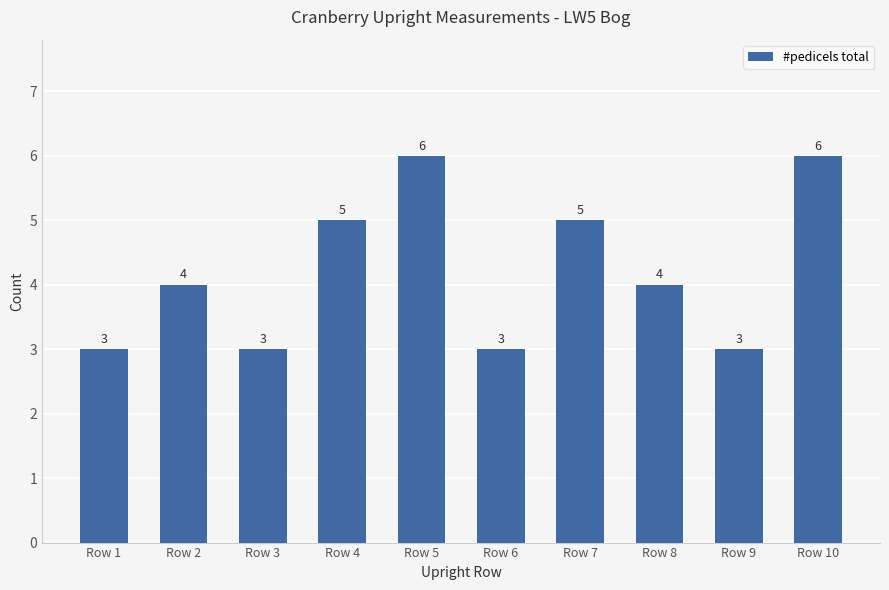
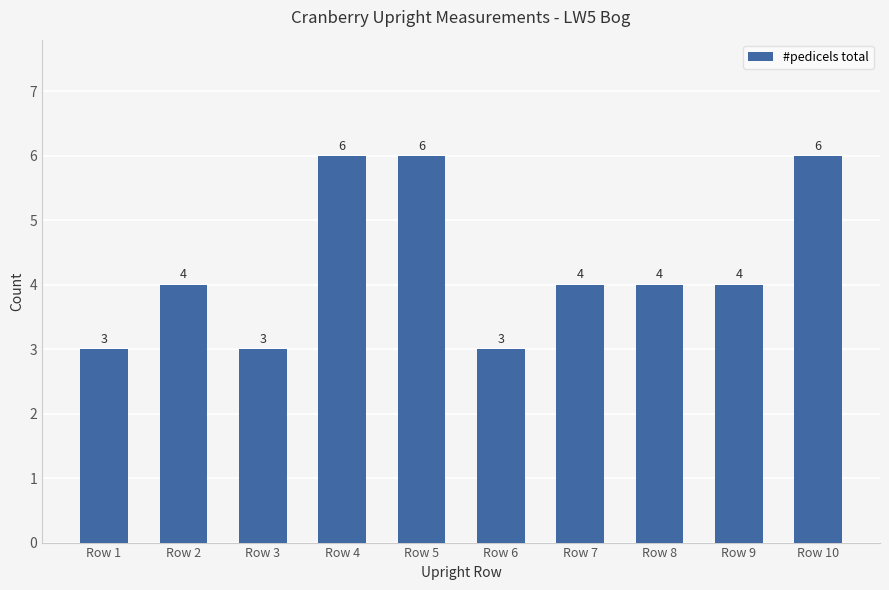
  {
    "Row 1": 3,
    "Row 2": 4,
    "Row 3": 3,
-   "Row 4": 5,
+   "Row 4": 6,
    "Row 5": 6,
    "Row 6": 3,
-   "Row 7": 5,
+   "Row 7": 4,
    "Row 8": 4,
-   "Row 9": 3,
+   "Row 9": 4,
    "Row 10": 6
  }
